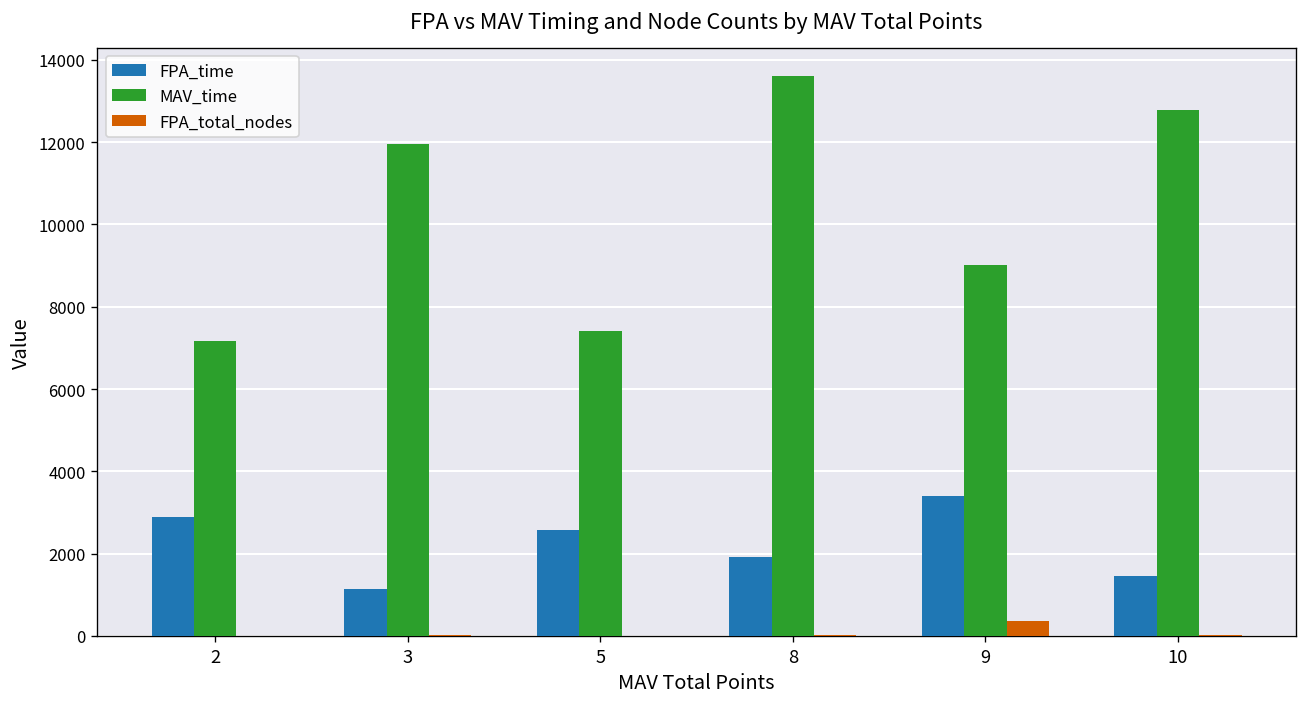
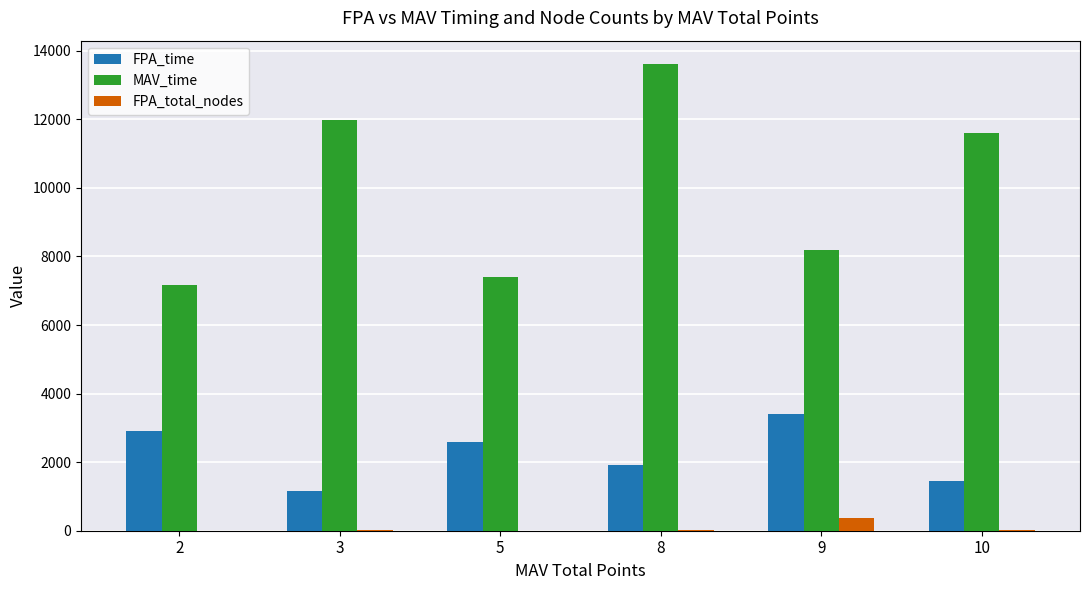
  {
    "FPA_time": {
      "2": 2900,
      "3": 1200,
      "5": 2600,
      "8": 1900,
      "9": 3400,
      "10": 1500
    },
    "MAV_time": {
      "2": 7200,
      "3": 12000,
      "5": 7400,
      "8": 13600,
-     "9": 9000,
-     "10": 12800
+     "9": 8200,
+     "10": 11600
    },
    "FPA_total_nodes": {
      "9": 400
    }
  }
